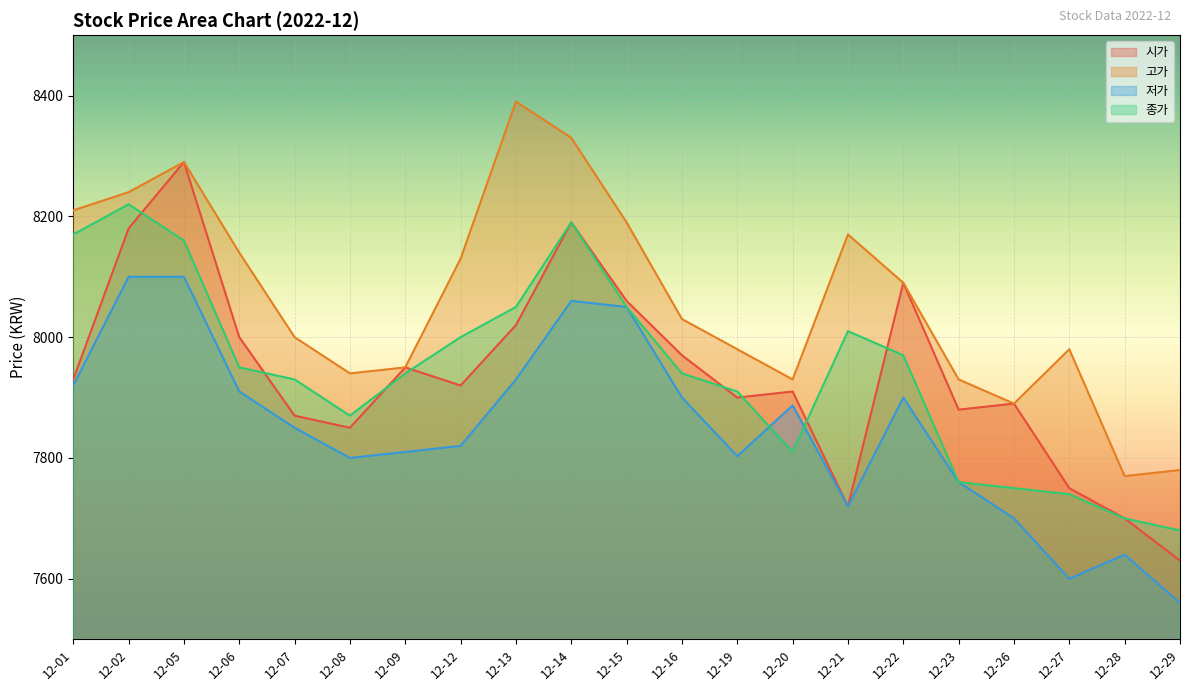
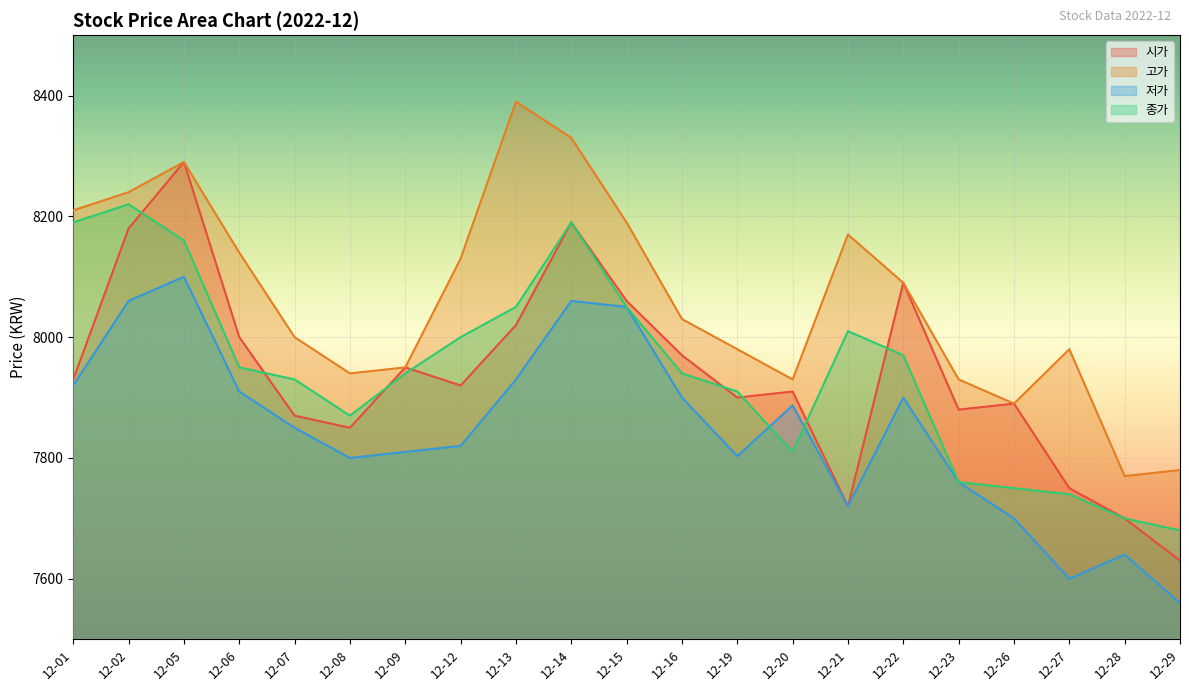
  {
    "저가": {
      "12-01": 7920,
-     "12-02": 8100,
+     "12-02": 8060,
      "12-05": 8100,
      "12-06": 7910,
      "12-07": 7850,
      "12-08": 7800,
      "12-09": 7810,
      "12-12": 7820,
      "12-13": 7930,
      "12-14": 8060,
      "12-16": 7900,
      "12-19": 7800,
      "12-20": 7890,
      "12-22": 7900,
      "12-26": 7700,
      "12-27": 7600,
      "12-28": 7640,
      "12-29": 7560
    },
    "종가": {
-     "12-01": 8170,
+     "12-01": 8190,
      "12-02": 8220,
      "12-05": 8160,
      "12-06": 7950,
      "12-07": 7930,
      "12-08": 7870,
      "12-09": 7940,
      "12-12": 8000,
      "12-13": 8050,
      "12-16": 7940,
      "12-19": 7910,
      "12-20": 7810,
      "12-21": 8010,
      "12-22": 7970,
      "12-26": 7750,
      "12-27": 7740,
      "12-29": 7680
    }
  }
